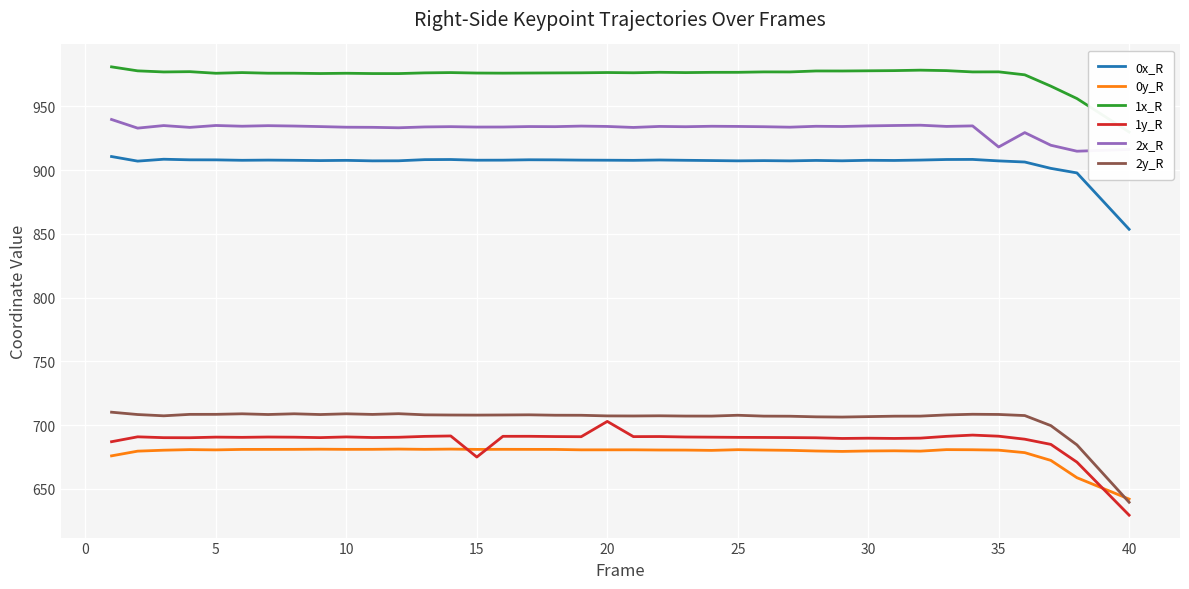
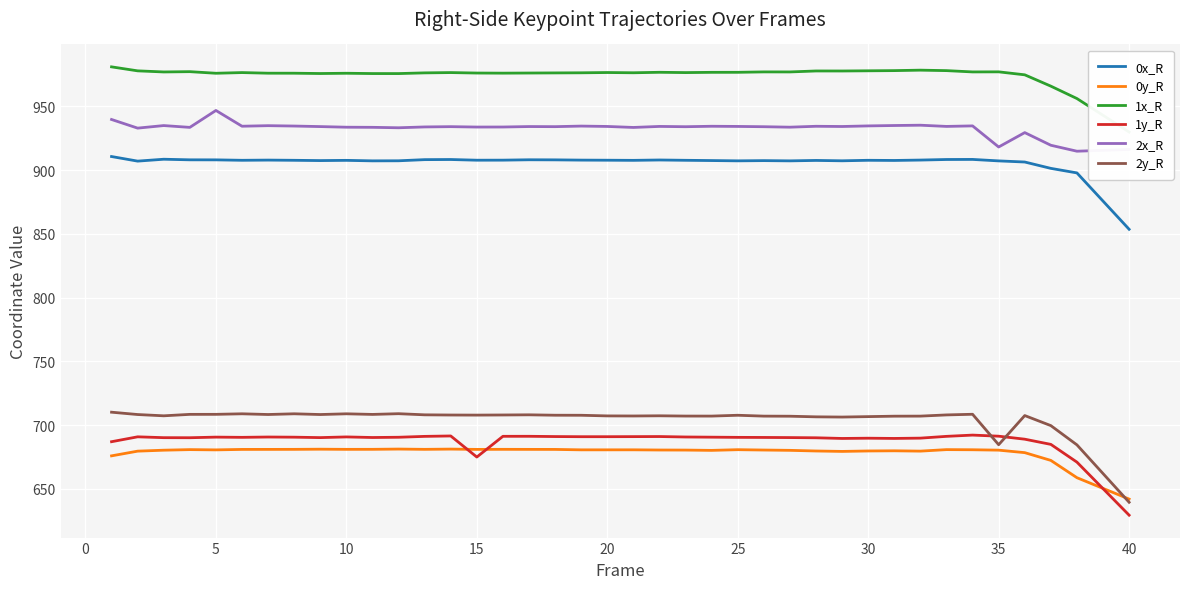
  {
    "0x_R": {
      "5": 908,
      "10": 908,
      "15": 908,
      "20": 908,
      "25": 907,
      "30": 908,
      "35": 907,
      "40": 854
    },
    "0y_R": {
      "5": 681,
      "10": 681,
      "15": 681,
      "20": 681,
      "25": 681,
      "30": 680,
      "35": 680,
      "40": 642
    },
    "1x_R": {
      "5": 976,
      "10": 976,
      "15": 976,
      "20": 977,
      "25": 977,
      "30": 978,
      "35": 977
    },
    "1y_R": {
      "5": 691,
      "10": 691,
      "15": 675,
-     "20": 703,
+     "20": 691,
      "25": 690,
      "30": 690,
      "35": 691,
      "40": 629
    },
    "2x_R": {
-     "5": 935,
+     "5": 947,
      "10": 934,
      "15": 934,
      "20": 934,
      "25": 934,
      "30": 935,
      "35": 918
    },
    "2y_R": {
      "5": 709,
      "10": 709,
      "15": 708,
      "20": 707,
      "25": 708,
      "30": 707,
-     "35": 708,
+     "35": 685,
      "40": 640
    }
  }
